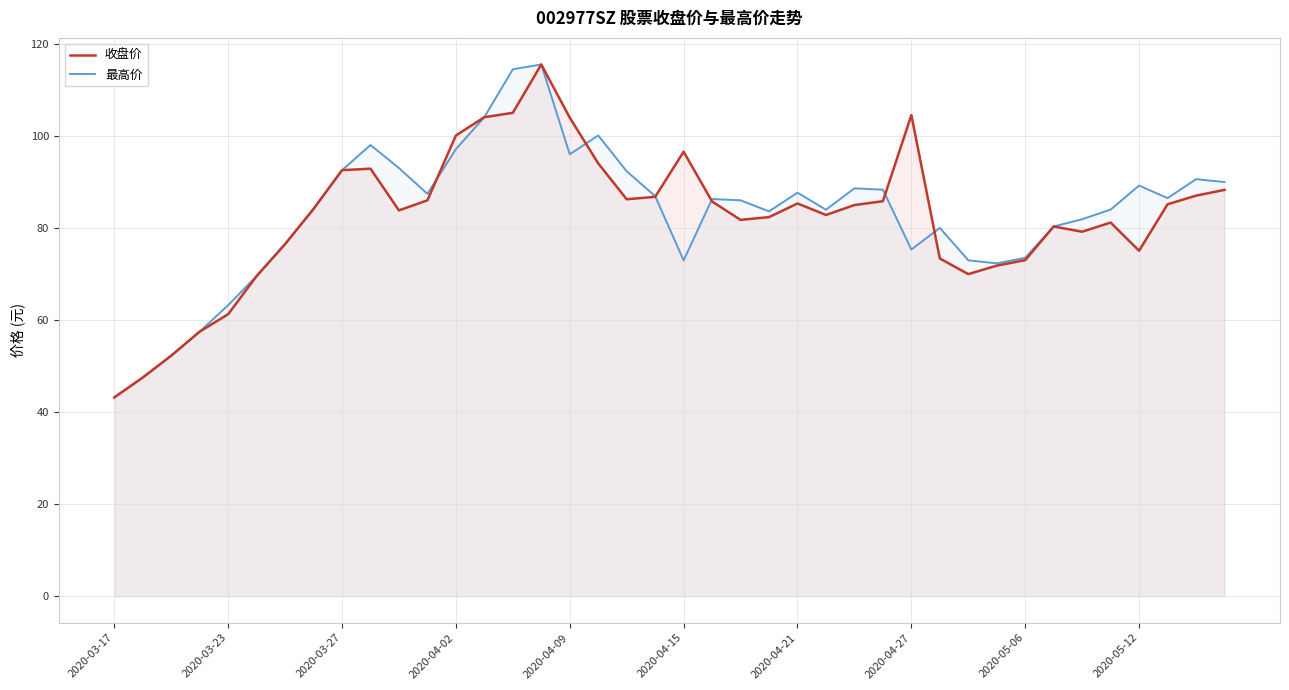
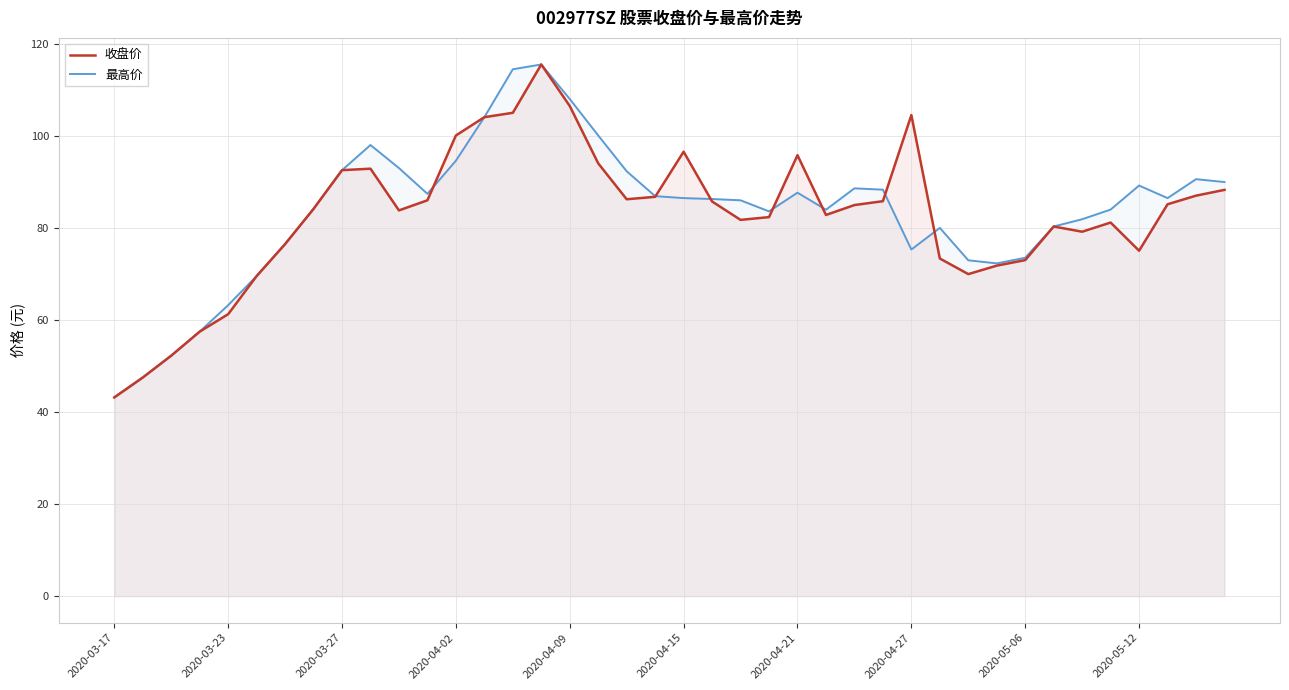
  {
    "收盘价": {
      "2020-03-23": 61,
      "2020-04-02": 100,
-     "2020-04-09": 104,
+     "2020-04-09": 106,
      "2020-04-15": 97,
-     "2020-04-21": 85,
+     "2020-04-21": 96,
      "2020-04-27": 105,
      "2020-05-12": 75
    },
    "最高价": {
      "2020-03-23": 63,
-     "2020-04-02": 97,
-     "2020-04-09": 96,
-     "2020-04-15": 73,
+     "2020-04-02": 95,
+     "2020-04-09": 108,
+     "2020-04-15": 86,
      "2020-04-21": 88,
      "2020-04-27": 75,
      "2020-05-12": 89
    }
  }
